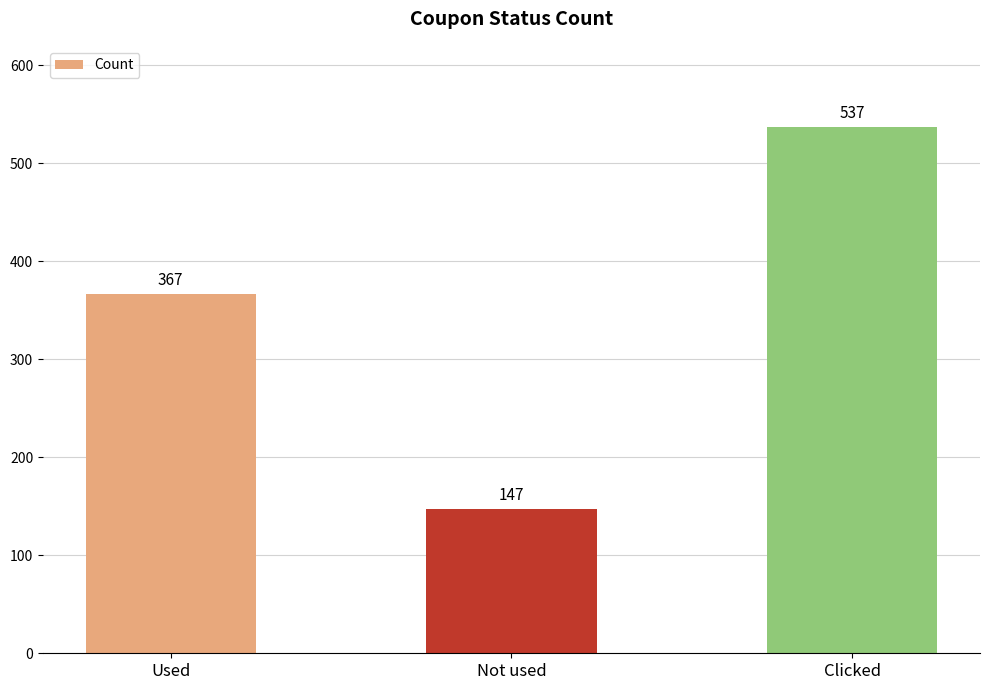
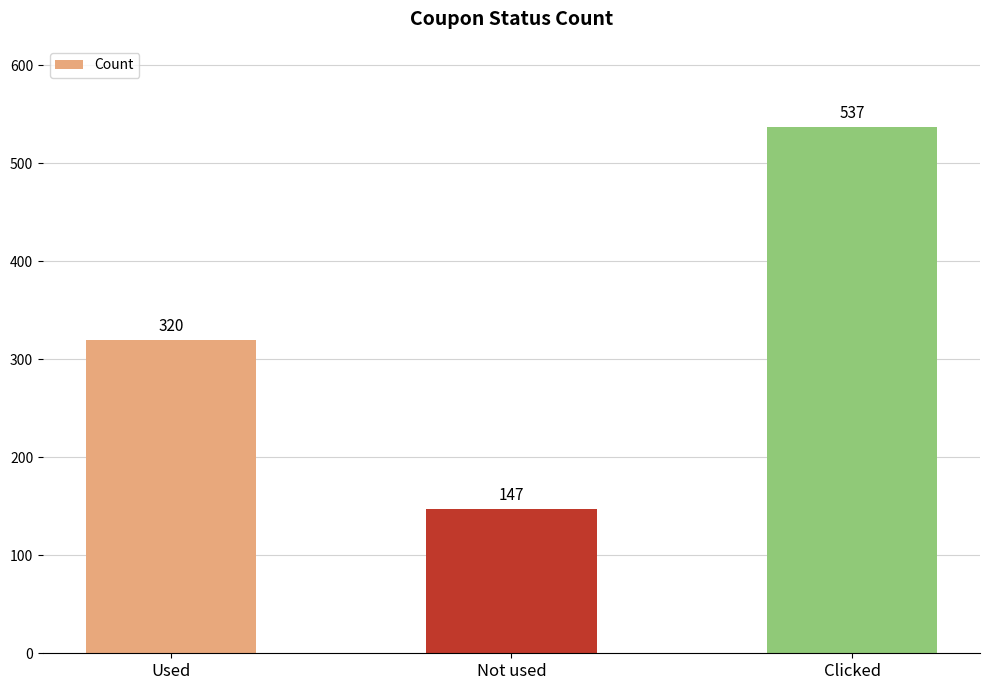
  {
-   "Used": 367,
+   "Used": 320,
    "Not used": 147,
    "Clicked": 537
  }
